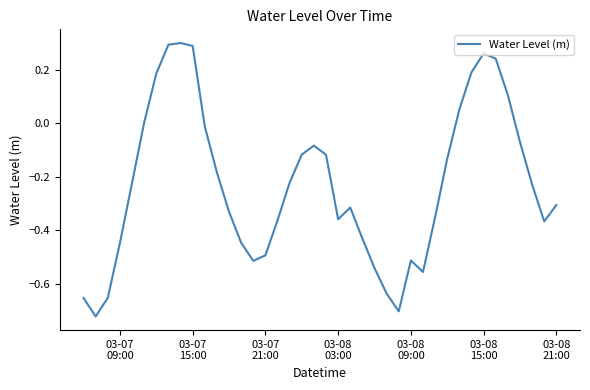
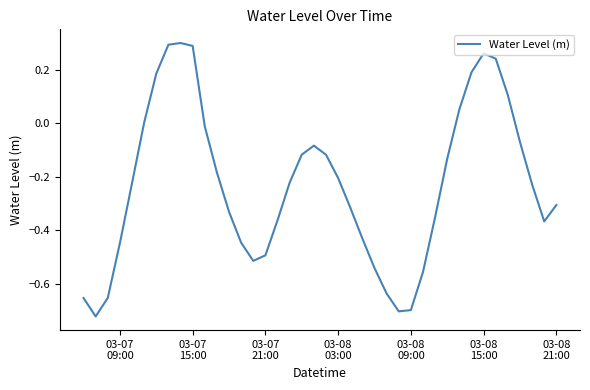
  {
    "03-07 09:00": -0.45,
    "03-07 15:00": 0.29,
    "03-07 21:00": -0.49,
-   "03-08 03:00": -0.36,
-   "03-08 09:00": -0.51,
+   "03-08 03:00": -0.20,
+   "03-08 09:00": -0.70,
    "03-08 21:00": -0.31
  }
